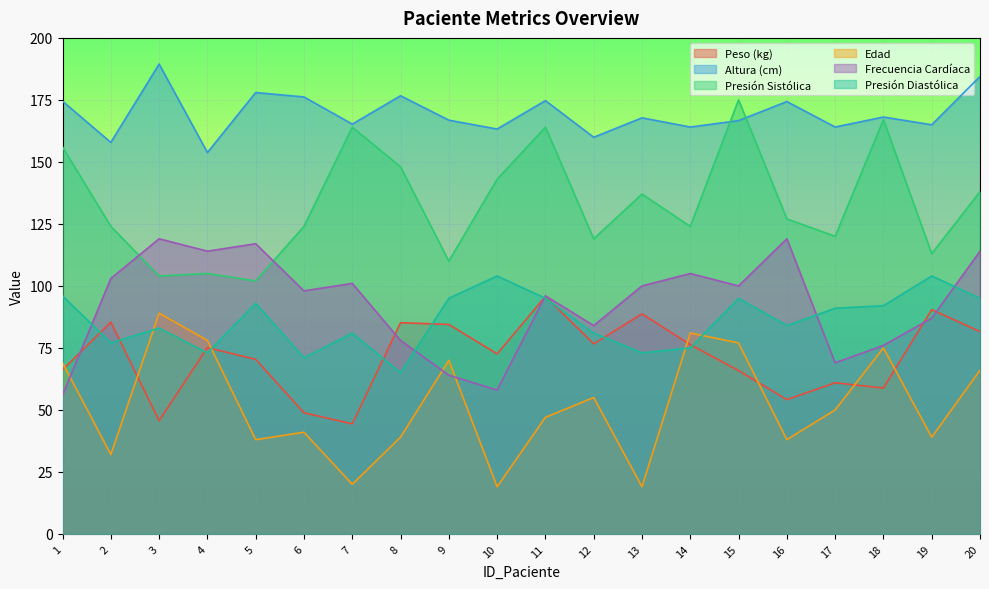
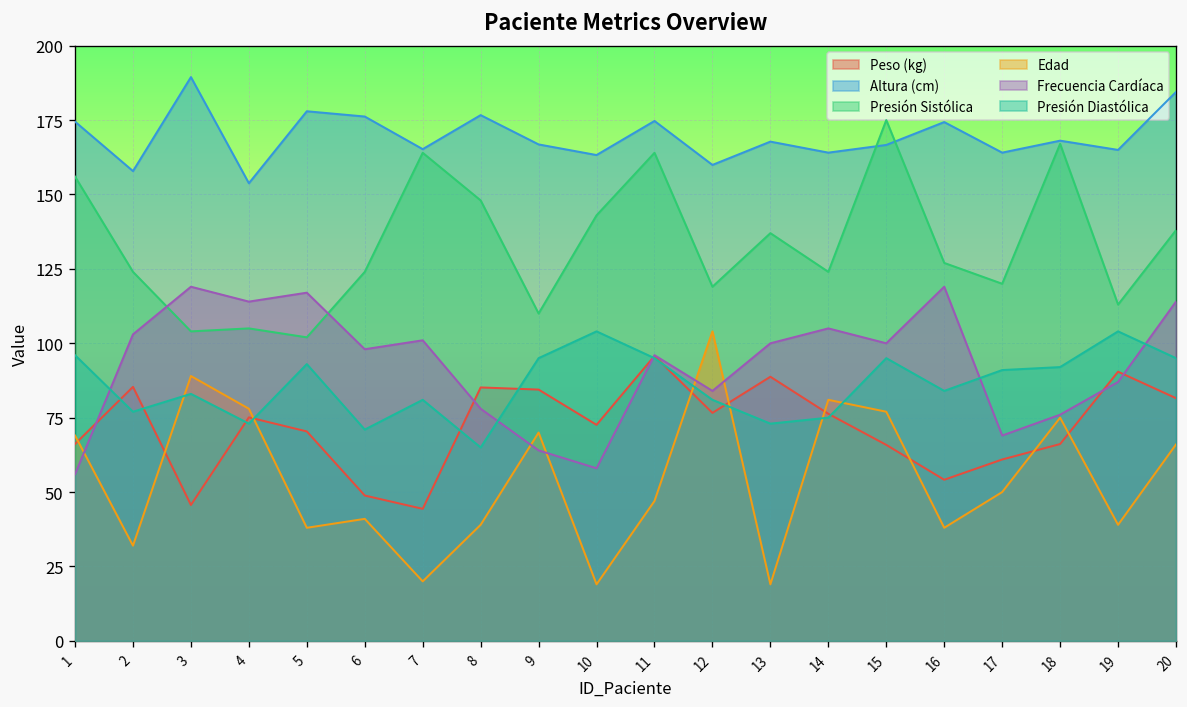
  {
    "Peso (kg)": {
      "1": 66,
      "2": 85,
      "3": 46,
      "4": 75,
      "5": 70,
      "6": 49,
      "7": 44,
      "8": 85,
      "9": 84,
      "10": 73,
      "12": 77,
      "13": 89,
      "14": 76,
      "15": 66,
      "16": 54,
      "17": 61,
-     "18": 59,
+     "18": 66,
      "19": 90,
      "20": 82
    },
    "Edad": {
      "1": 69,
      "2": 32,
      "3": 89,
      "4": 78,
      "5": 38,
      "6": 41,
      "7": 20,
      "8": 39,
      "9": 70,
      "10": 19,
      "11": 47,
-     "12": 55,
+     "12": 104,
      "13": 19,
      "14": 81,
      "15": 77,
      "16": 38,
      "17": 50,
      "19": 39,
      "20": 66
    },
    "Frecuencia Cardíaca": {
      "1": 56,
      "2": 103,
      "3": 119,
      "4": 114,
      "5": 117,
      "6": 98,
      "7": 101,
      "8": 78,
      "9": 64,
      "10": 58,
      "12": 84,
      "13": 100,
      "14": 105,
      "15": 100,
      "16": 119,
      "17": 69,
      "19": 87,
      "20": 114
    }
  }
